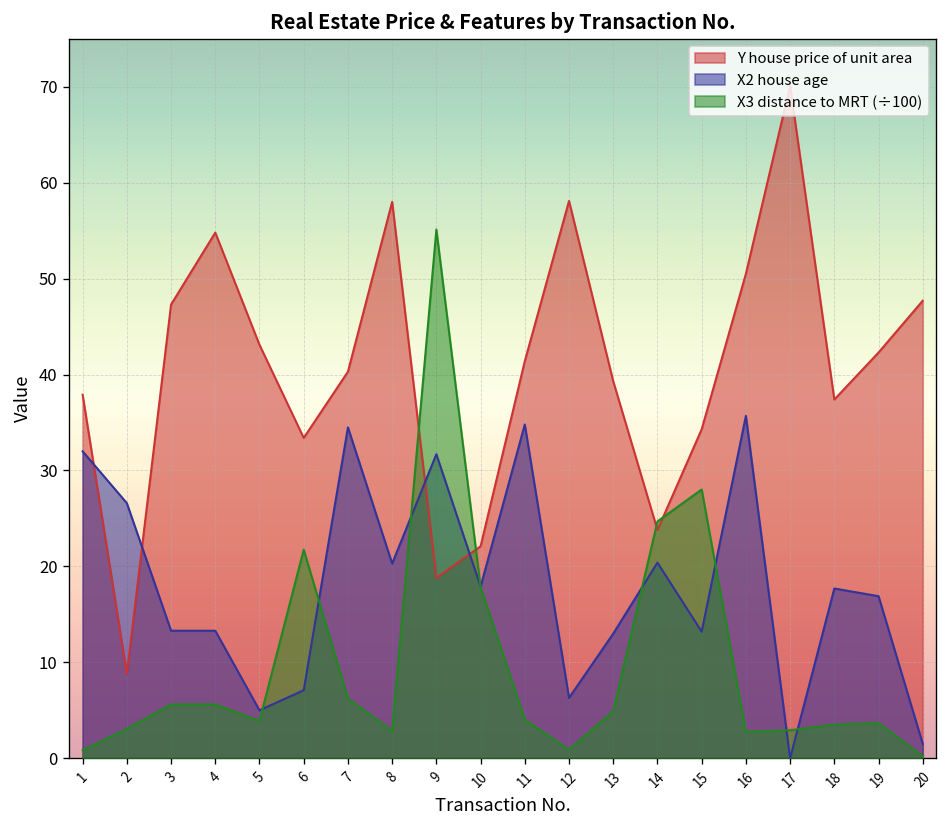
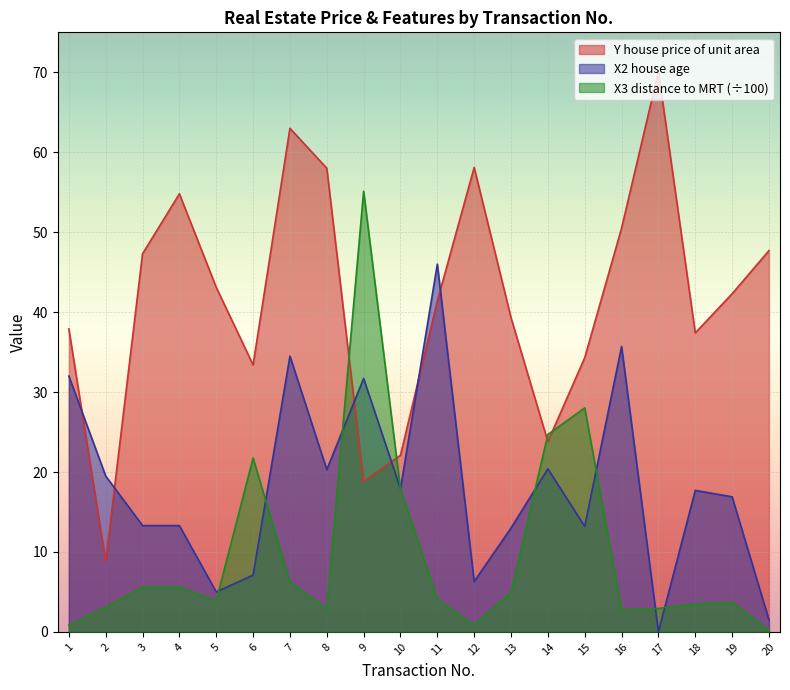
  {
    "Y house price of unit area": {
      "1": 38,
      "2": 9,
      "3": 47,
      "4": 55,
      "5": 43,
      "6": 33,
-     "7": 40,
+     "7": 63,
      "8": 58,
      "9": 19,
      "10": 22,
      "11": 41,
      "12": 58,
      "13": 39,
      "14": 24,
      "15": 34,
      "16": 51,
      "18": 37,
      "19": 42,
      "20": 48
    },
    "X2 house age": {
      "1": 32,
-     "2": 27,
+     "2": 20,
      "3": 13,
      "4": 13,
      "5": 5,
      "6": 7,
      "7": 35,
      "8": 20,
      "9": 32,
-     "11": 35,
+     "11": 46,
      "12": 6,
      "13": 13,
      "14": 20,
      "15": 13,
      "16": 36,
      "17": 0,
      "18": 18,
      "19": 17,
      "20": 2
    },
    "X3 distance to MRT (÷100)": {
      "1": 1,
      "2": 3,
      "3": 6,
      "4": 6,
      "5": 4,
      "6": 22,
      "7": 6,
      "8": 3,
      "9": 55,
      "11": 4,
      "12": 1,
      "13": 5,
      "14": 25,
      "15": 28,
      "16": 3,
      "17": 3,
      "18": 4,
      "19": 4,
      "20": 0
    }
  }
